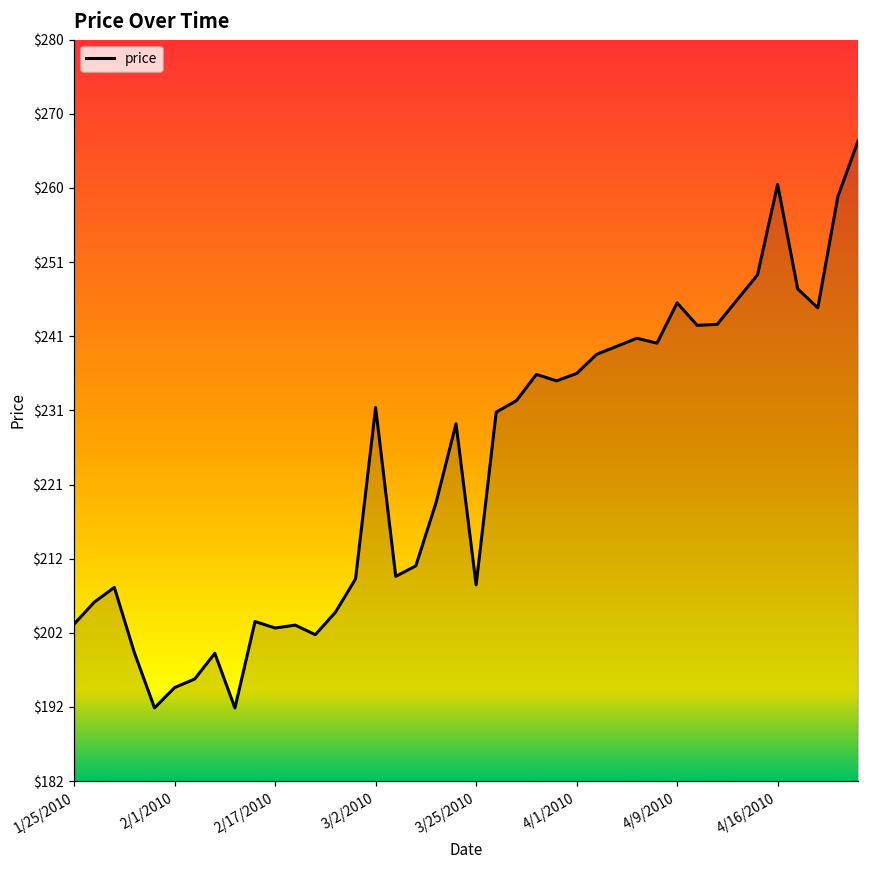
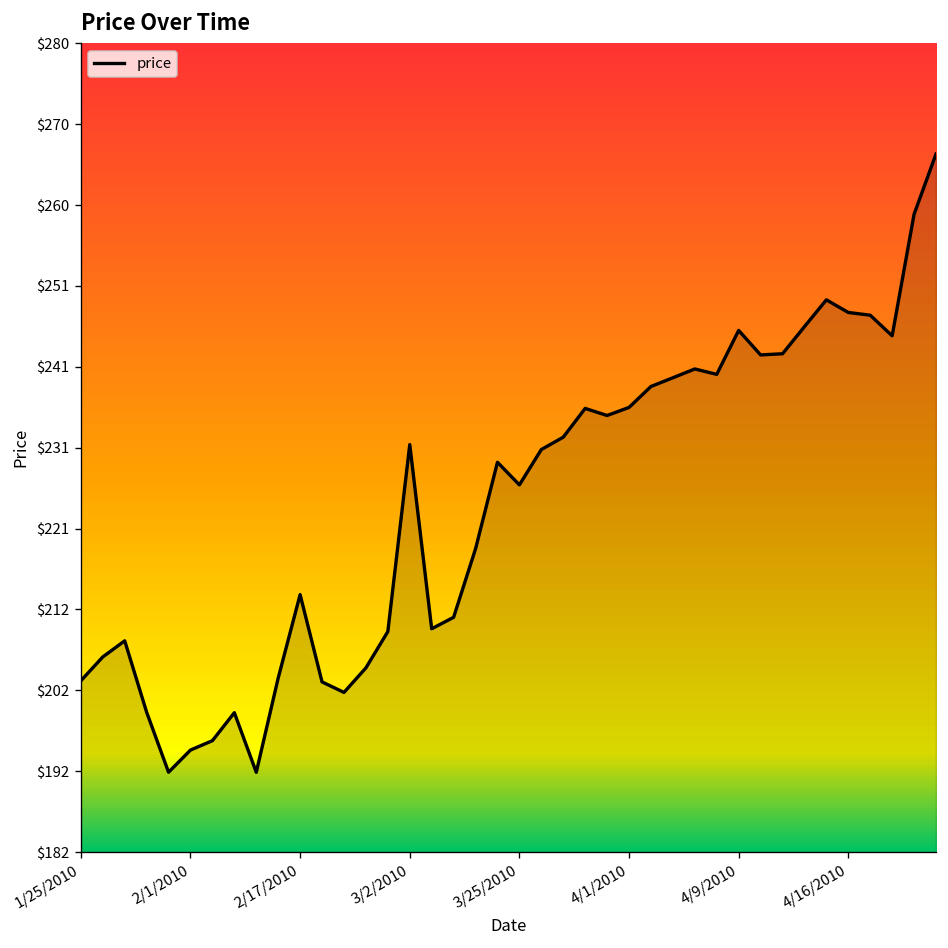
  {
    "1/25/2010": "$203",
    "2/1/2010": "$195",
-   "2/17/2010": "$203",
+   "2/17/2010": "$213",
    "3/2/2010": "$232",
-   "3/25/2010": "$208",
+   "3/25/2010": "$227",
    "4/1/2010": "$236",
    "4/9/2010": "$245",
-   "4/16/2010": "$261"
+   "4/16/2010": "$247"
  }
